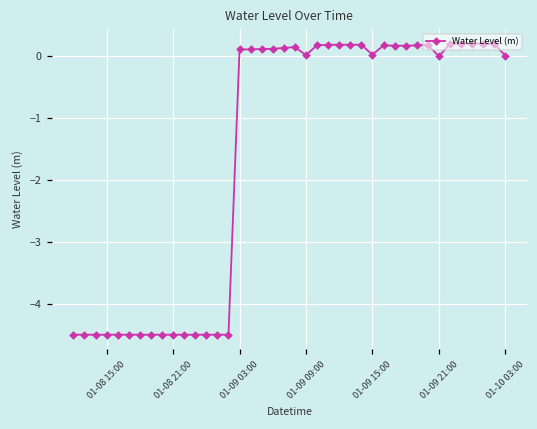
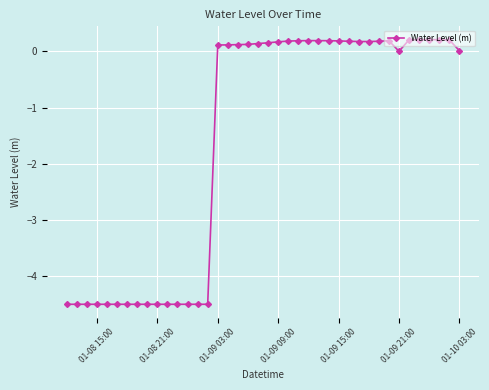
  {
    "01-08 15:00": -4.5,
    "01-08 21:00": -4.5,
    "01-09 03:00": 0.1,
-   "01-09 09:00": 0.0,
-   "01-09 15:00": 0.0,
+   "01-09 09:00": 0.2,
+   "01-09 15:00": 0.2,
    "01-09 21:00": 0.0,
    "01-10 03:00": 0.0
  }
